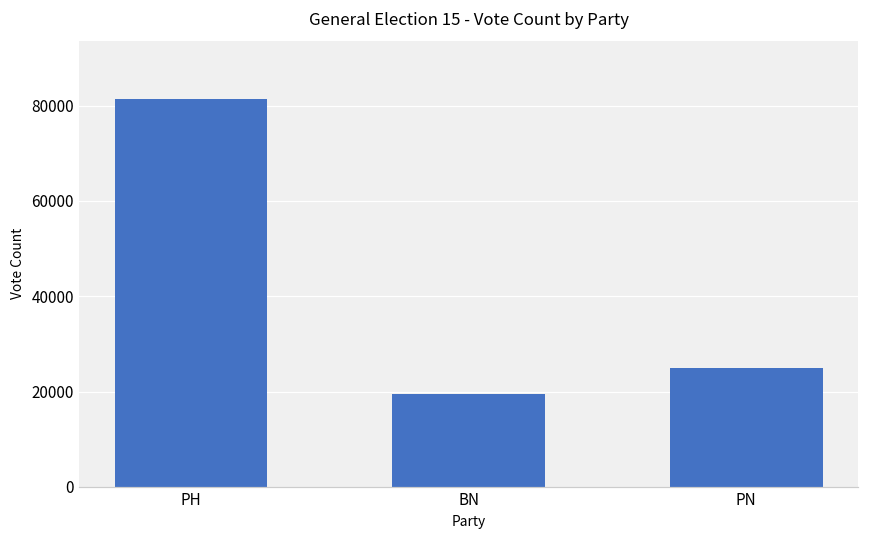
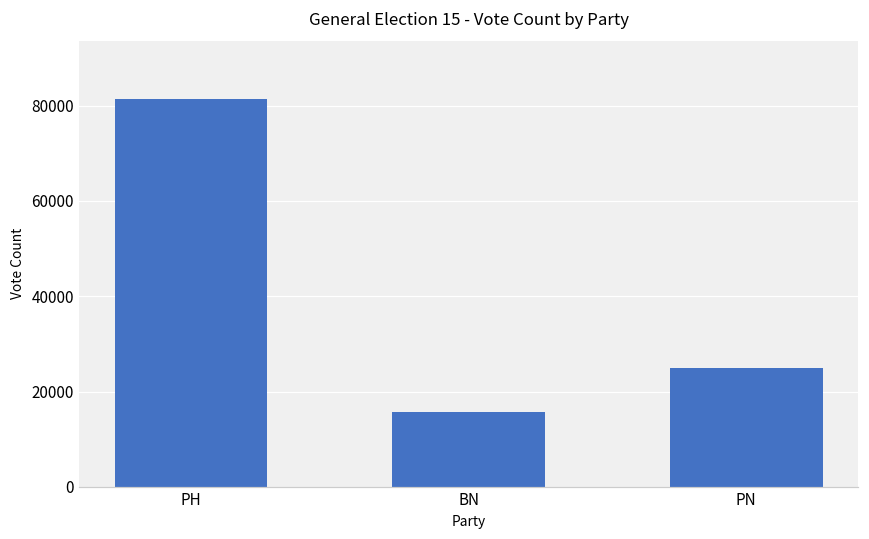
  {
    "PH": 81000,
-   "BN": 19000,
+   "BN": 16000,
    "PN": 25000
  }
